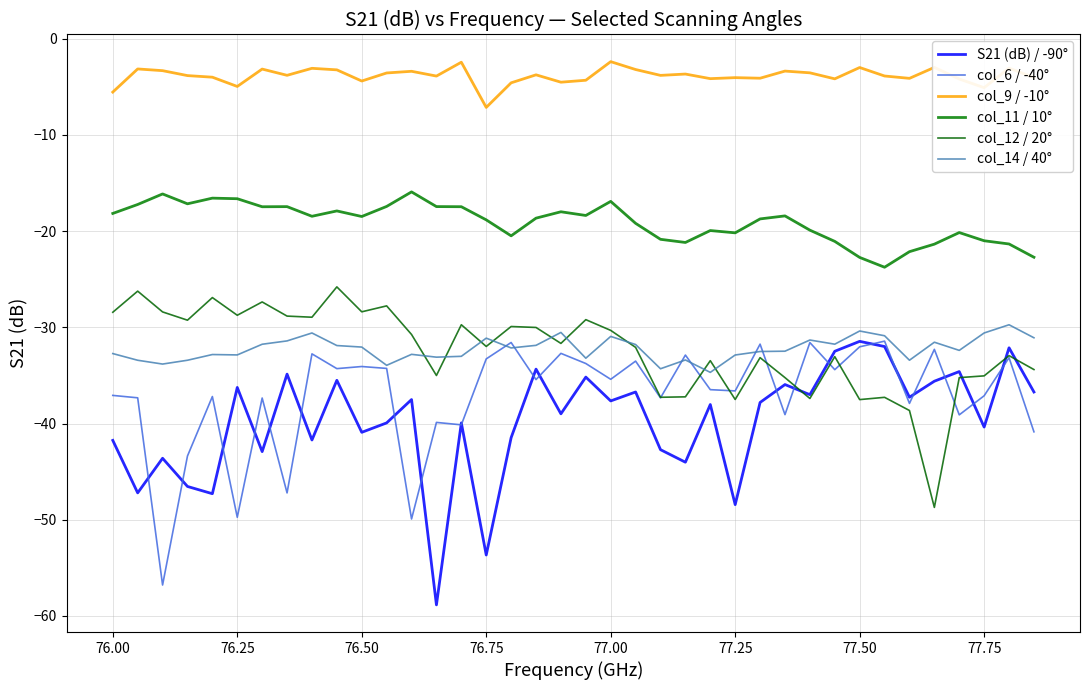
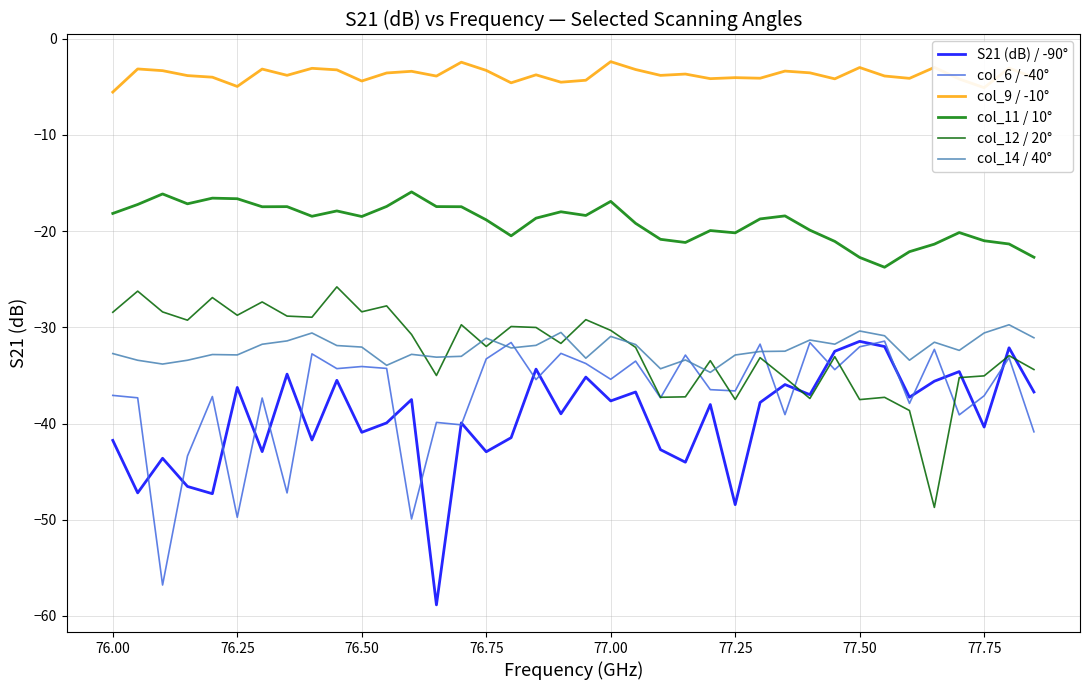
  {
    "S21 (dB) / -90°": {
      "76.00": -42,
      "76.25": -36,
      "76.50": -41,
-     "76.75": -54,
+     "76.75": -43,
      "77.00": -38,
      "77.25": -48,
      "77.50": -31,
      "77.75": -40
    },
    "col_9 / -10°": {
      "76.00": -6,
      "76.25": -5,
      "76.50": -4,
-     "76.75": -7,
+     "76.75": -3,
      "77.00": -2,
      "77.25": -4,
      "77.50": -3
    }
  }
